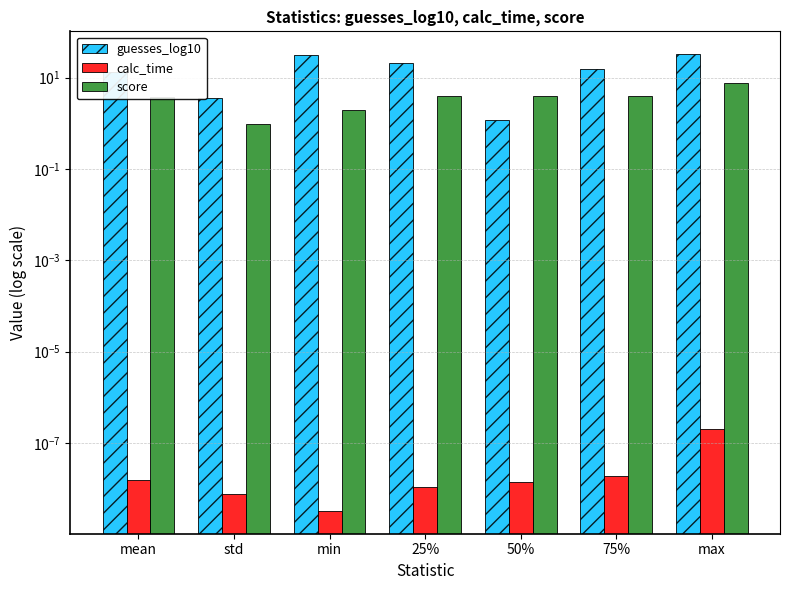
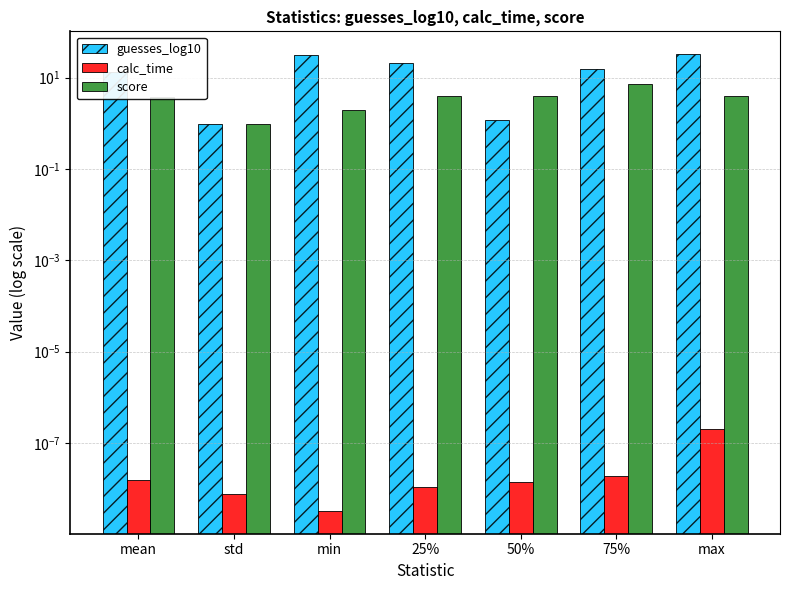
  {
    "guesses_log10": {
-     "std": 4,
+     "std": 1.0,
      "min": 30,
      "25%": 20,
      "50%": 1.2,
      "75%": 15,
      "max": 30
    },
    "calc_time": {
      "mean": 0.000000016,
      "std": 0.000000008,
      "min": 0.000000003,
      "25%": 0.000000011,
      "50%": 0.000000014,
      "75%": 0.000000019,
      "max": 0.0000002
    },
    "score": {
      "std": 1,
      "min": 2,
      "25%": 4,
      "50%": 4,
-     "75%": 4,
-     "max": 8
+     "75%": 7,
+     "max": 4
    }
  }
